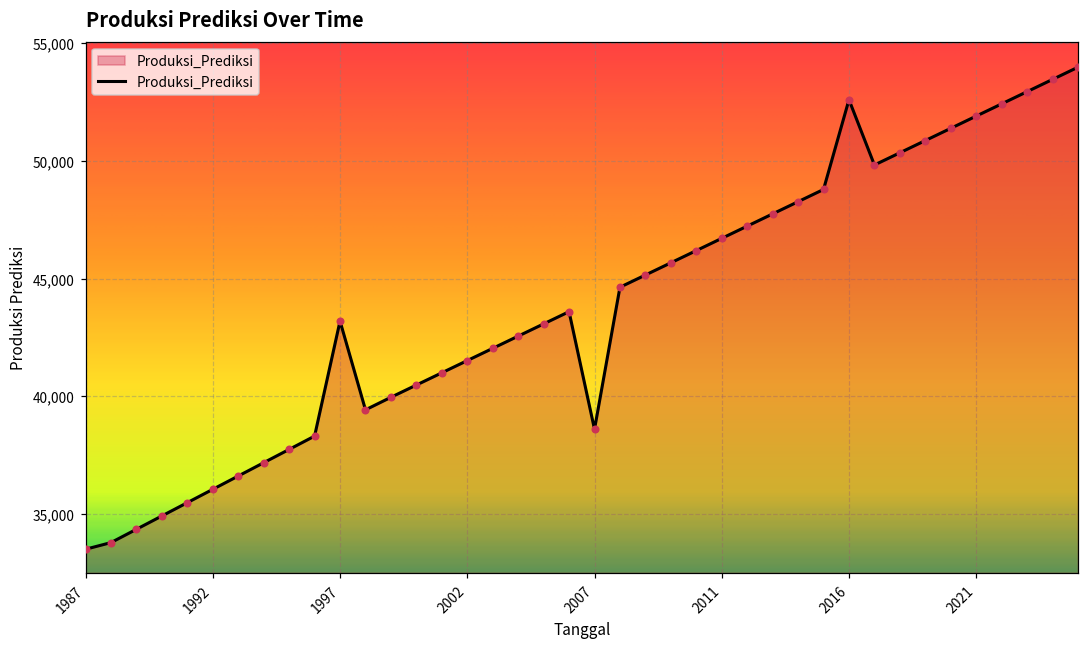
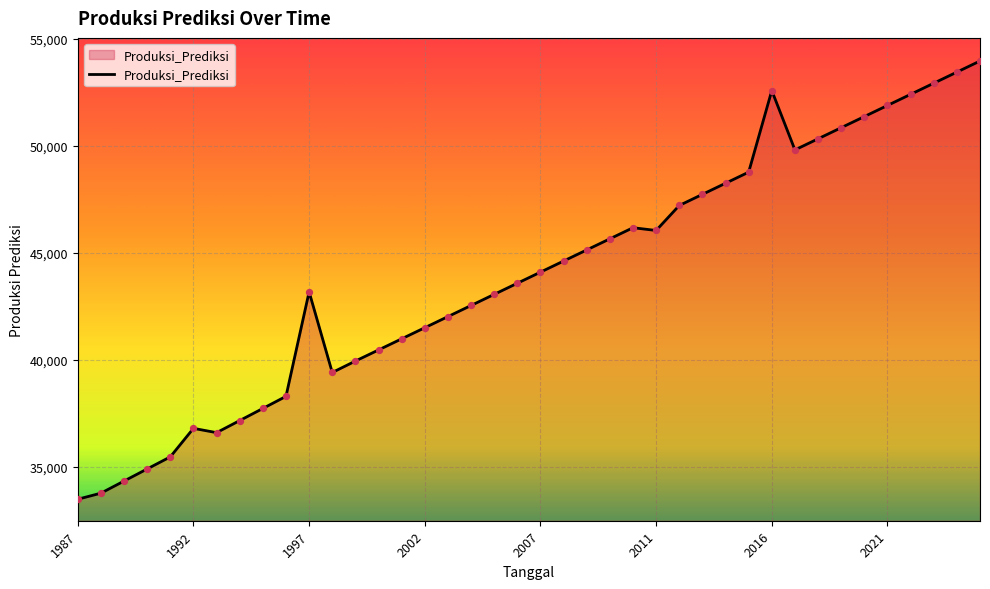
  {
    "1987": "33,500",
-   "1992": "36,000",
+   "1992": "36,800",
    "1997": "43,200",
    "2002": "41,500",
-   "2007": "38,600",
-   "2011": "46,700",
+   "2007": "44,100",
+   "2011": "46,100",
    "2016": "52,600",
    "2021": "51,900"
  }
